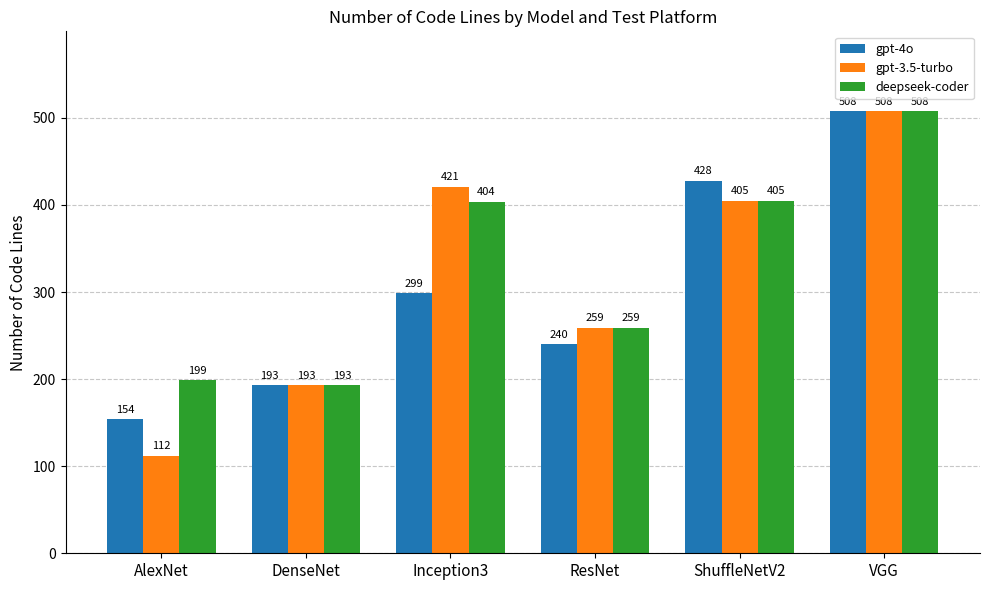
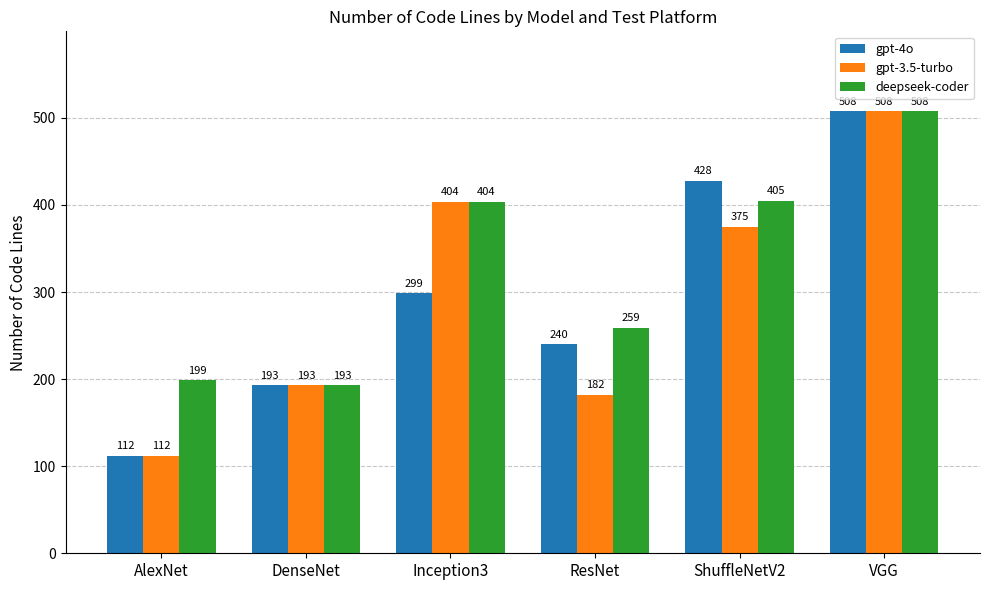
  {
    "gpt-4o": {
-     "AlexNet": 154,
+     "AlexNet": 112,
      "DenseNet": 193,
      "Inception3": 299,
      "ResNet": 240,
      "ShuffleNetV2": 428
    },
    "gpt-3.5-turbo": {
      "AlexNet": 112,
      "DenseNet": 193,
-     "Inception3": 421,
-     "ResNet": 259,
-     "ShuffleNetV2": 405
+     "Inception3": 404,
+     "ResNet": 182,
+     "ShuffleNetV2": 375
    },
    "deepseek-coder": {
      "AlexNet": 199,
      "DenseNet": 193,
      "Inception3": 404,
      "ResNet": 259,
      "ShuffleNetV2": 405
    }
  }
